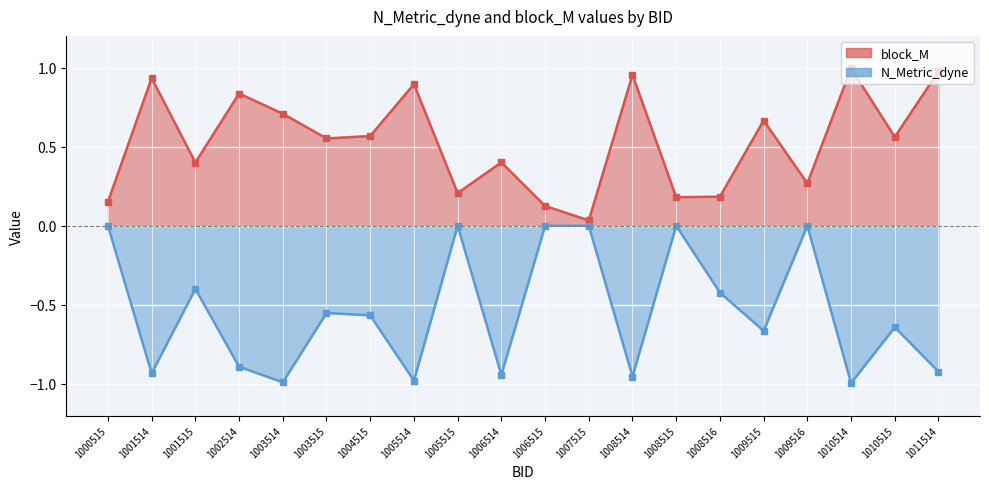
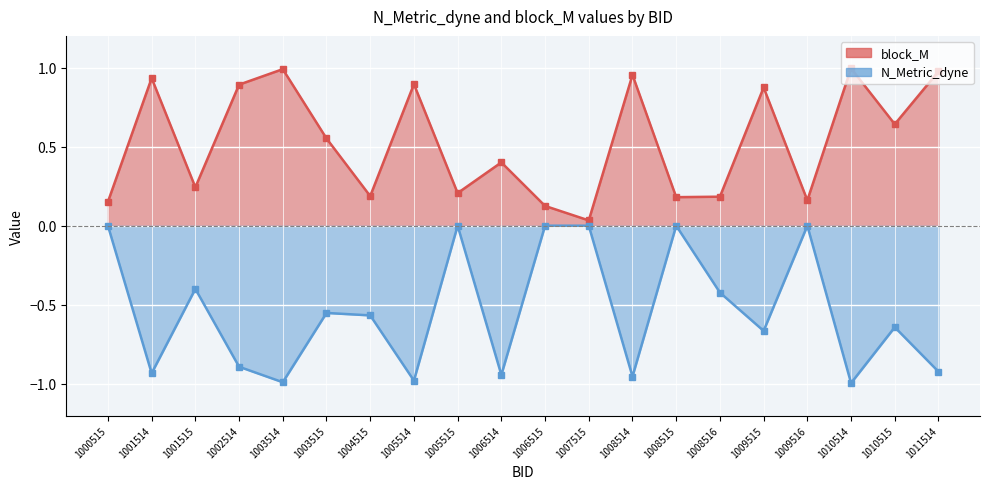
  {
    "block_M": {
      "1000515": 0.15,
      "1001514": 0.93,
-     "1001515": 0.40,
-     "1002514": 0.84,
-     "1003514": 0.71,
+     "1001515": 0.24,
+     "1002514": 0.89,
+     "1003514": 0.99,
      "1003515": 0.55,
-     "1004515": 0.57,
+     "1004515": 0.19,
      "1005514": 0.89,
      "1005515": 0.21,
      "1006514": 0.40,
      "1006515": 0.12,
      "1007515": 0.03,
      "1008514": 0.95,
      "1008515": 0.18,
      "1008516": 0.18,
-     "1009515": 0.66,
-     "1009516": 0.27,
-     "1010515": 0.56
+     "1009515": 0.87,
+     "1009516": 0.16,
+     "1010515": 0.64
    }
  }
